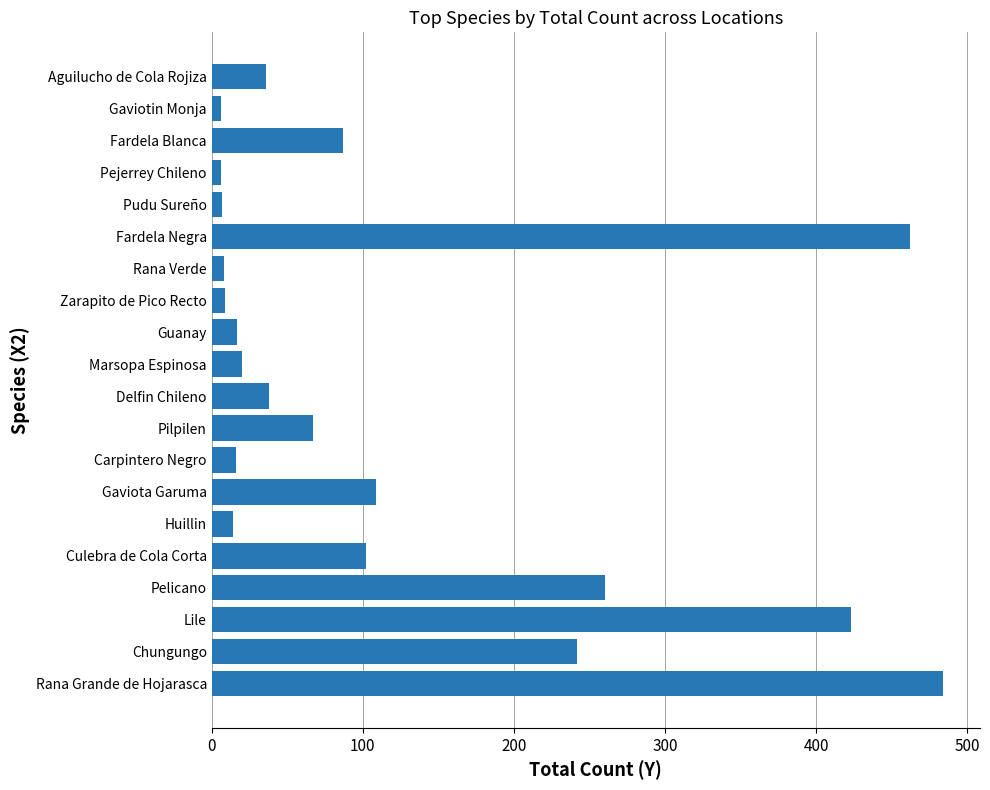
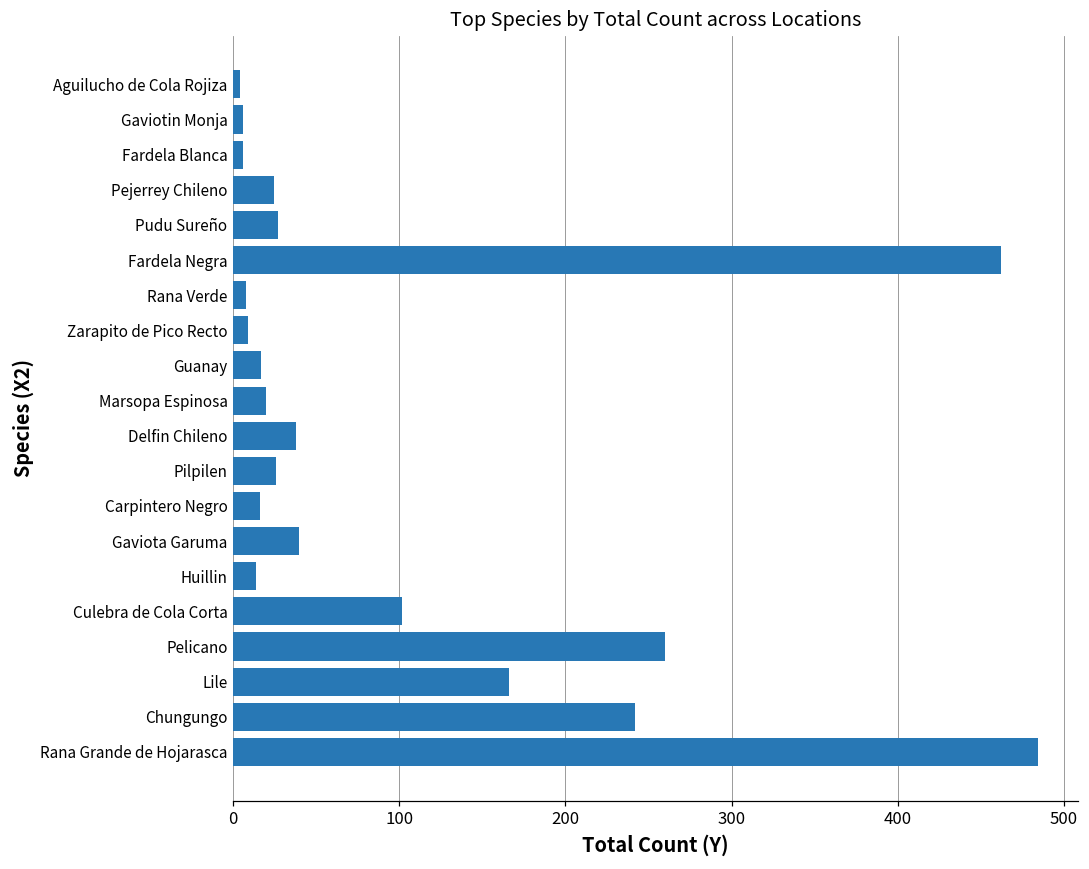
  {
-   "Aguilucho de Cola Rojiza": 36,
+   "Aguilucho de Cola Rojiza": 4,
    "Gaviotin Monja": 6,
-   "Fardela Blanca": 87,
-   "Pejerrey Chileno": 6,
-   "Pudu Sureño": 7,
+   "Fardela Blanca": 6,
+   "Pejerrey Chileno": 25,
+   "Pudu Sureño": 27,
    "Fardela Negra": 462,
    "Rana Verde": 8,
    "Zarapito de Pico Recto": 9,
    "Guanay": 17,
    "Marsopa Espinosa": 20,
    "Delfin Chileno": 38,
-   "Pilpilen": 67,
+   "Pilpilen": 26,
    "Carpintero Negro": 16,
-   "Gaviota Garuma": 109,
+   "Gaviota Garuma": 40,
    "Huillin": 14,
    "Culebra de Cola Corta": 102,
    "Pelicano": 260,
-   "Lile": 423,
+   "Lile": 166,
    "Chungungo": 242,
    "Rana Grande de Hojarasca": 484
  }
